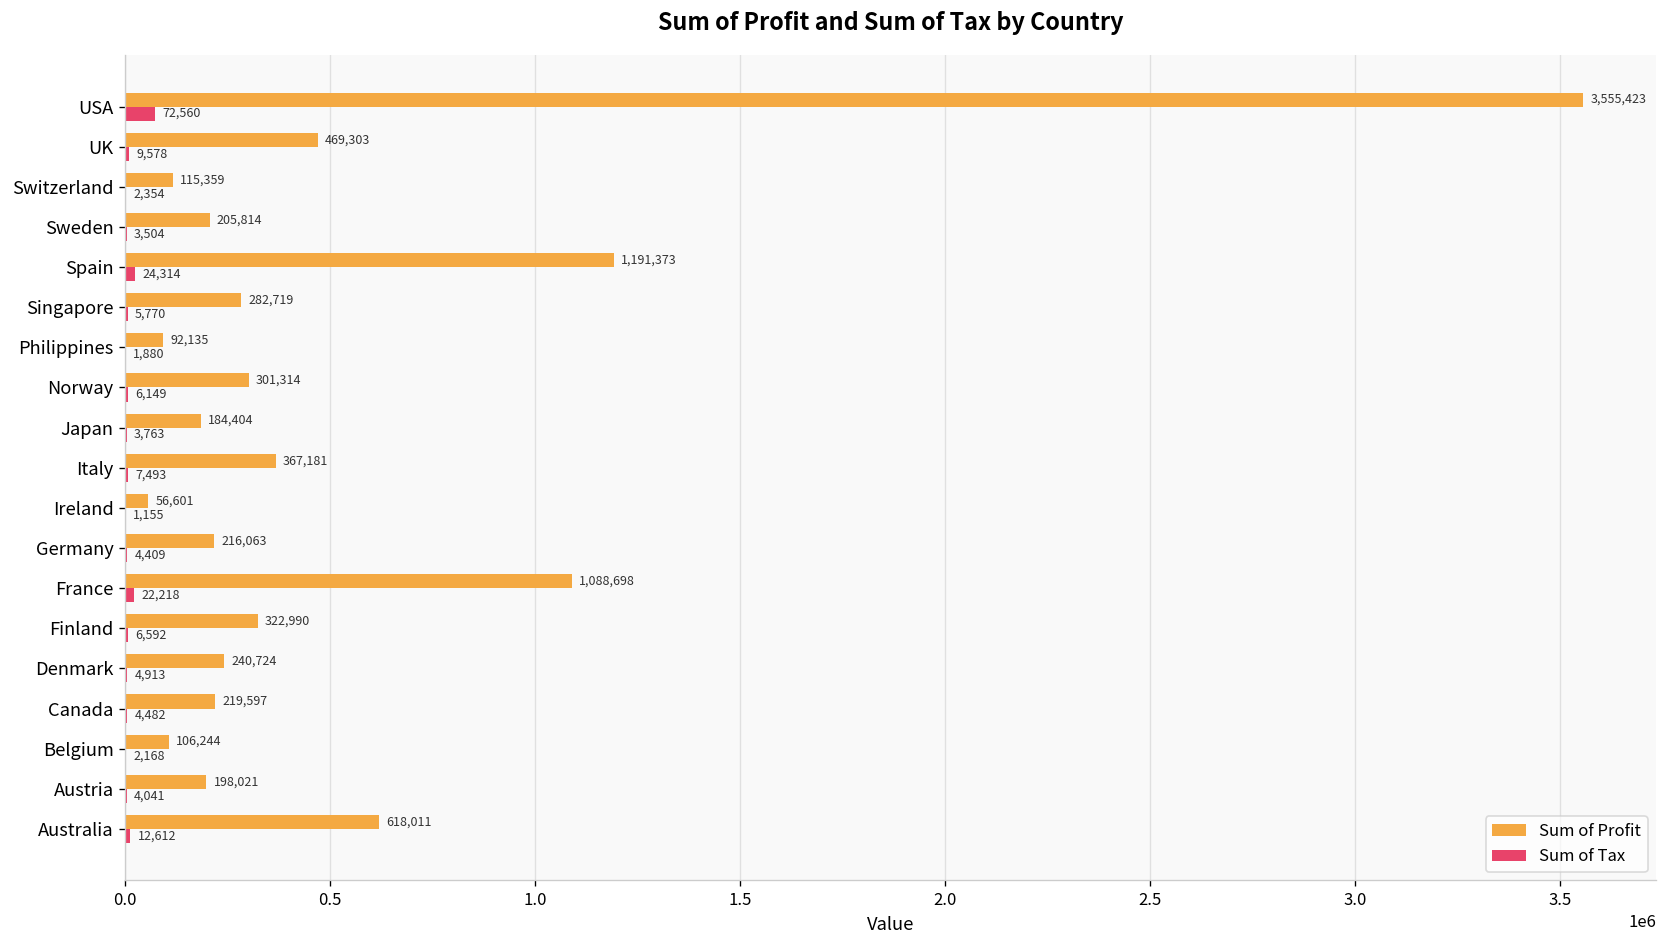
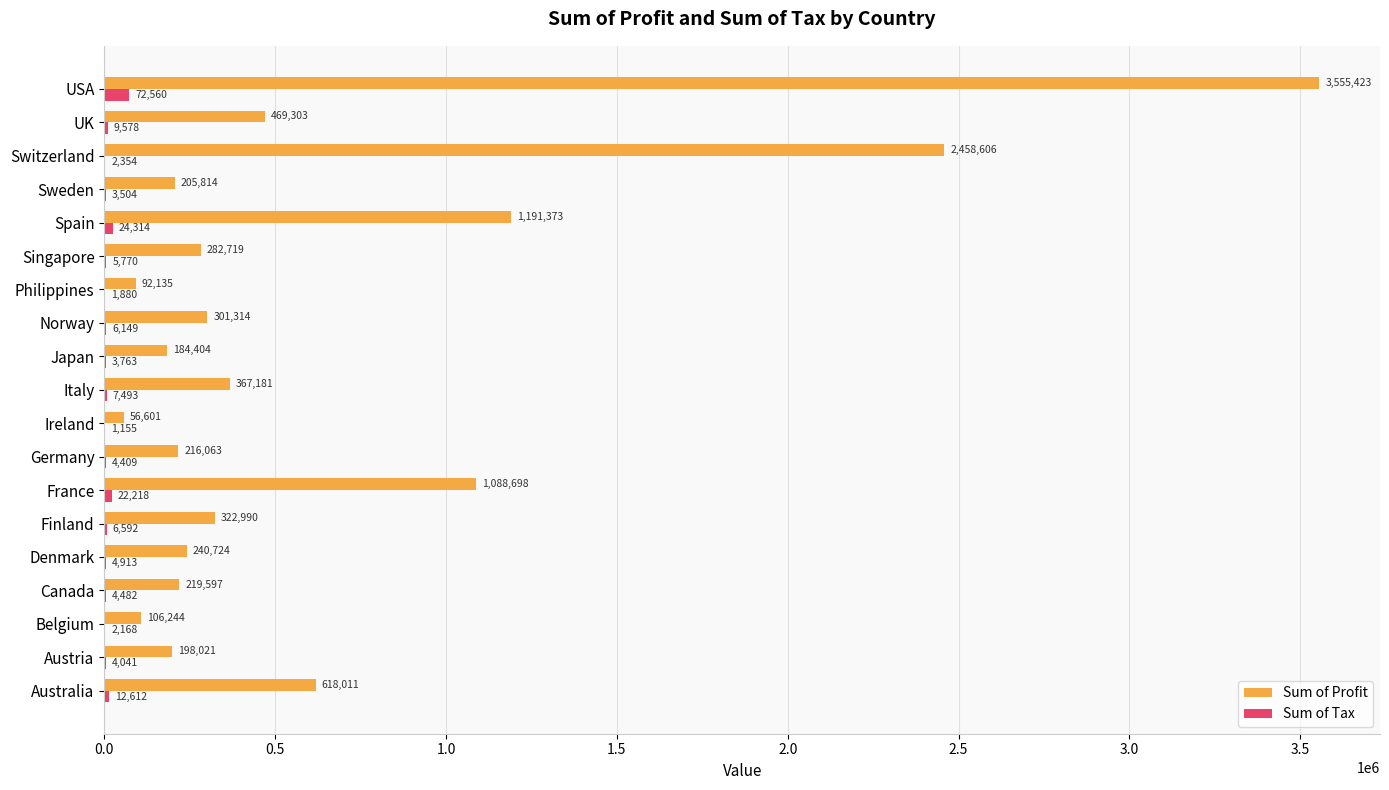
  {
    "Sum of Profit": {
      "USA": "3,555,423",
      "UK": "469,303",
-     "Switzerland": "115,359",
+     "Switzerland": "2,458,606",
      "Sweden": "205,814",
      "Spain": "1,191,373",
      "Singapore": "282,719",
      "Philippines": "92,135",
      "Norway": "301,314",
      "Japan": "184,404",
      "Italy": "367,181",
      "Ireland": "56,601",
      "Germany": "216,063",
      "France": "1,088,698",
      "Finland": "322,990",
      "Denmark": "240,724",
      "Canada": "219,597",
      "Belgium": "106,244",
      "Austria": "198,021",
      "Australia": "618,011"
    },
    "Sum of Tax": {
      "USA": "72,560",
      "UK": "9,578",
      "Switzerland": "2,354",
      "Sweden": "3,504",
      "Spain": "24,314",
      "Singapore": "5,770",
      "Philippines": "1,880",
      "Norway": "6,149",
      "Japan": "3,763",
      "Italy": "7,493",
      "Ireland": "1,155",
      "Germany": "4,409",
      "France": "22,218",
      "Finland": "6,592",
      "Denmark": "4,913",
      "Canada": "4,482",
      "Belgium": "2,168",
      "Austria": "4,041",
      "Australia": "12,612"
    }
  }
